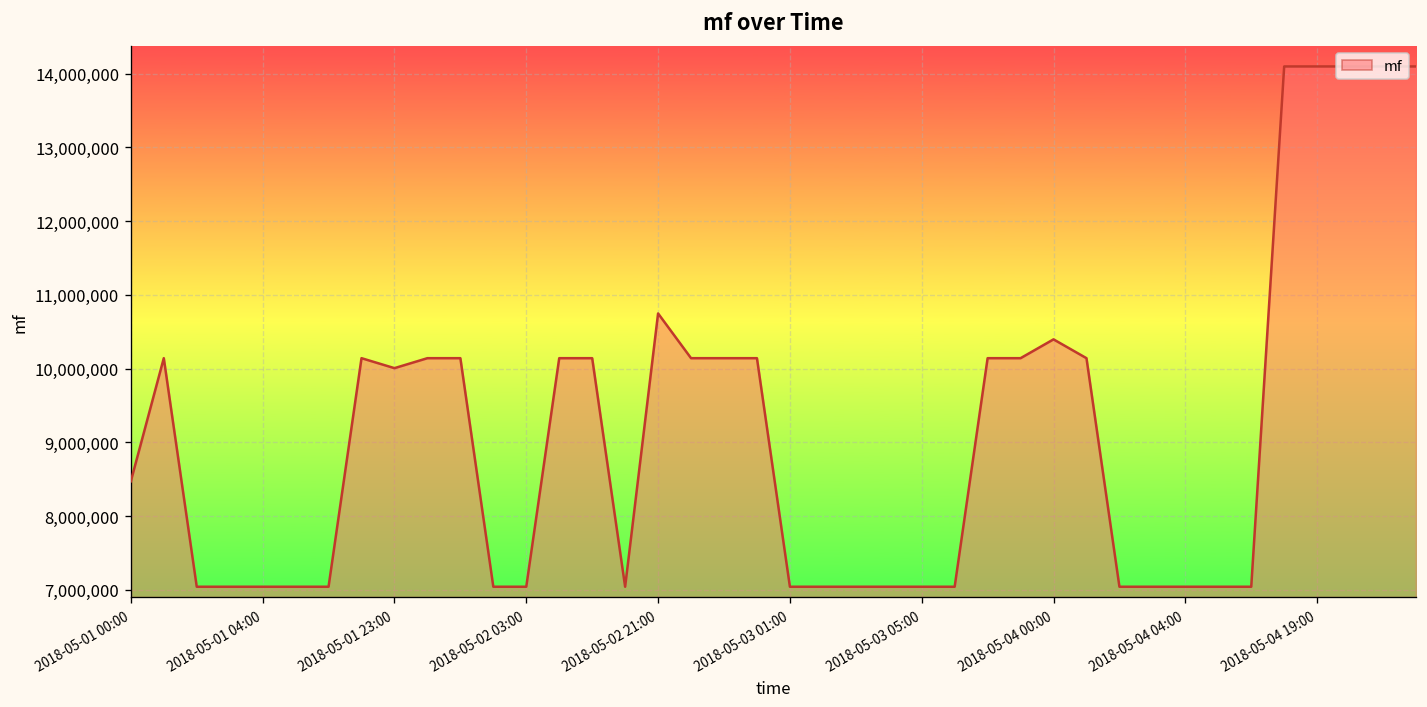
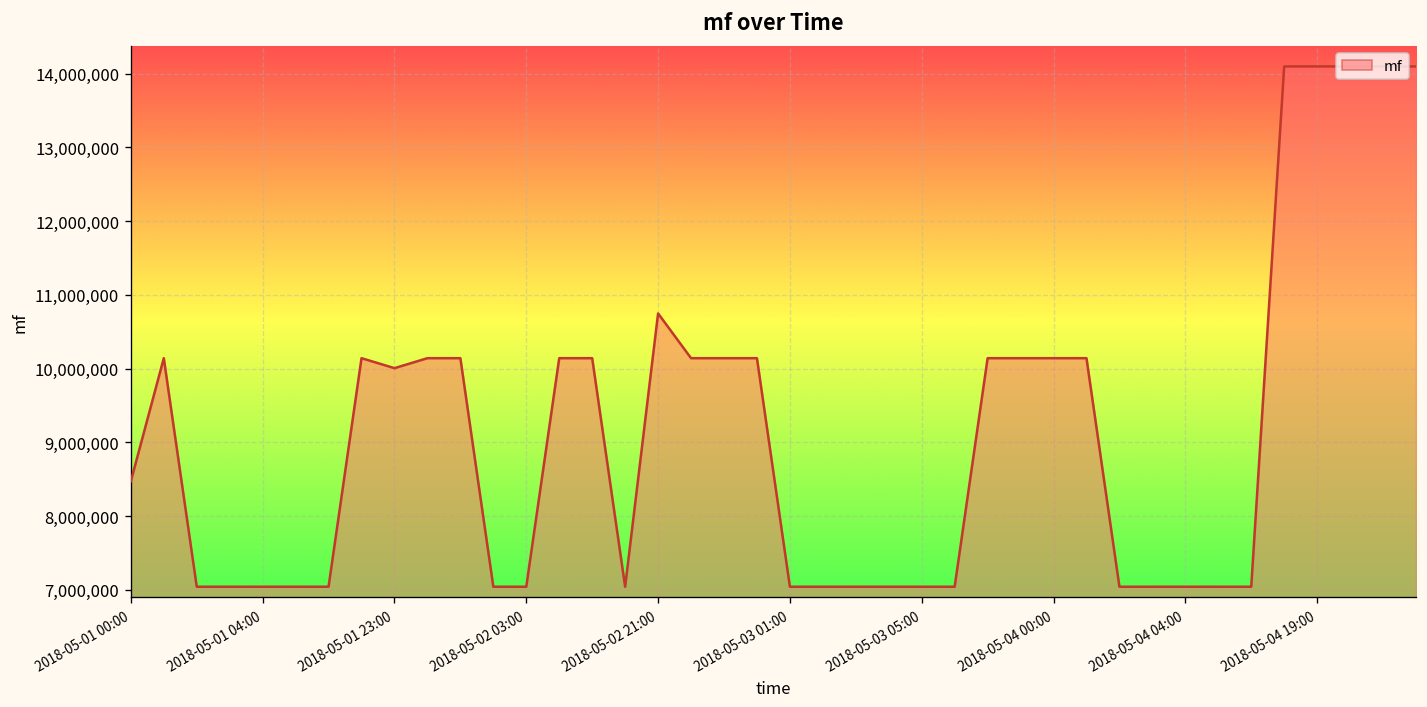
  {
    "2018-05-01 00:00": "8,500,000",
    "2018-05-01 04:00": "7,000,000",
    "2018-05-01 23:00": "10,000,000",
    "2018-05-02 03:00": "7,000,000",
    "2018-05-02 21:00": "10,700,000",
    "2018-05-03 01:00": "7,000,000",
    "2018-05-03 05:00": "7,000,000",
-   "2018-05-04 00:00": "10,400,000",
+   "2018-05-04 00:00": "10,100,000",
    "2018-05-04 04:00": "7,000,000",
    "2018-05-04 19:00": "14,100,000"
  }
